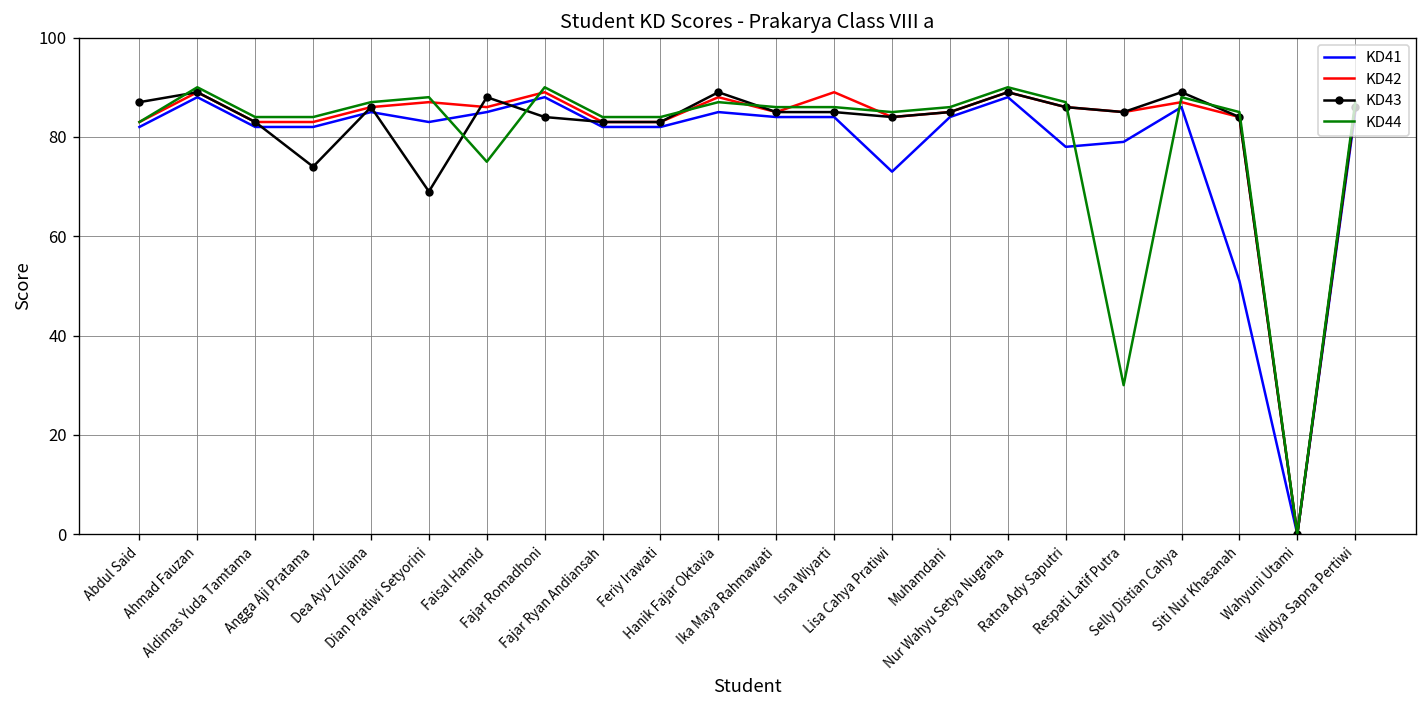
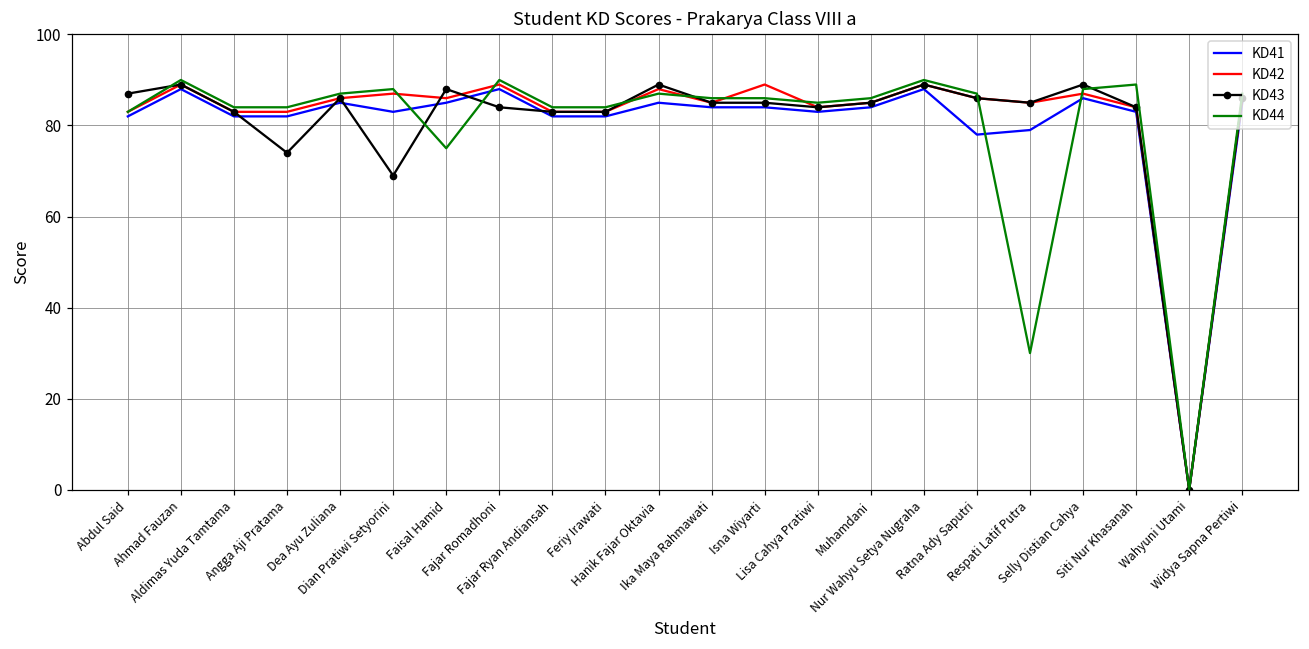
  {
    "KD41": {
      "Abdul Said": 82,
      "Ahmad Fauzan": 88,
      "Aldimas Yuda Tamtama": 82,
      "Angga Aji Pratama": 82,
      "Dea Ayu Zuliana": 85,
      "Dian Pratiwi Setyorini": 83,
      "Faisal Hamid": 85,
      "Fajar Romadhoni": 88,
      "Fajar Ryan Andiansah": 82,
      "Feriy Irawati": 82,
      "Hanik Fajar Oktavia": 85,
      "Ika Maya Rahmawati": 84,
      "Isna Wiyarti": 84,
-     "Lisa Cahya Pratiwi": 73,
+     "Lisa Cahya Pratiwi": 83,
      "Muhamdani": 84,
      "Nur Wahyu Setya Nugraha": 88,
      "Ratna Ady Saputri": 78,
      "Respati Latif Putra": 79,
      "Selly Distian Cahya": 86,
-     "Siti Nur Khasanah": 51
+     "Siti Nur Khasanah": 83
    },
    "KD42": {
      "Angga Aji Pratama": 83,
      "Dian Pratiwi Setyorini": 87,
      "Faisal Hamid": 86,
      "Fajar Romadhoni": 89,
      "Hanik Fajar Oktavia": 88,
      "Isna Wiyarti": 89,
      "Selly Distian Cahya": 87
    },
    "KD43": {
      "Abdul Said": 87,
      "Angga Aji Pratama": 74,
      "Dian Pratiwi Setyorini": 69,
      "Faisal Hamid": 88,
      "Fajar Romadhoni": 84,
      "Hanik Fajar Oktavia": 89,
      "Isna Wiyarti": 85,
      "Selly Distian Cahya": 89
    },
    "KD44": {
      "Ahmad Fauzan": 90,
      "Aldimas Yuda Tamtama": 84,
      "Angga Aji Pratama": 84,
      "Dea Ayu Zuliana": 87,
      "Dian Pratiwi Setyorini": 88,
      "Faisal Hamid": 75,
      "Fajar Romadhoni": 90,
      "Fajar Ryan Andiansah": 84,
      "Feriy Irawati": 84,
      "Hanik Fajar Oktavia": 87,
      "Ika Maya Rahmawati": 86,
      "Isna Wiyarti": 86,
      "Lisa Cahya Pratiwi": 85,
      "Muhamdani": 86,
      "Nur Wahyu Setya Nugraha": 90,
      "Ratna Ady Saputri": 87,
      "Respati Latif Putra": 30,
      "Selly Distian Cahya": 88,
-     "Siti Nur Khasanah": 85
+     "Siti Nur Khasanah": 89
    }
  }
